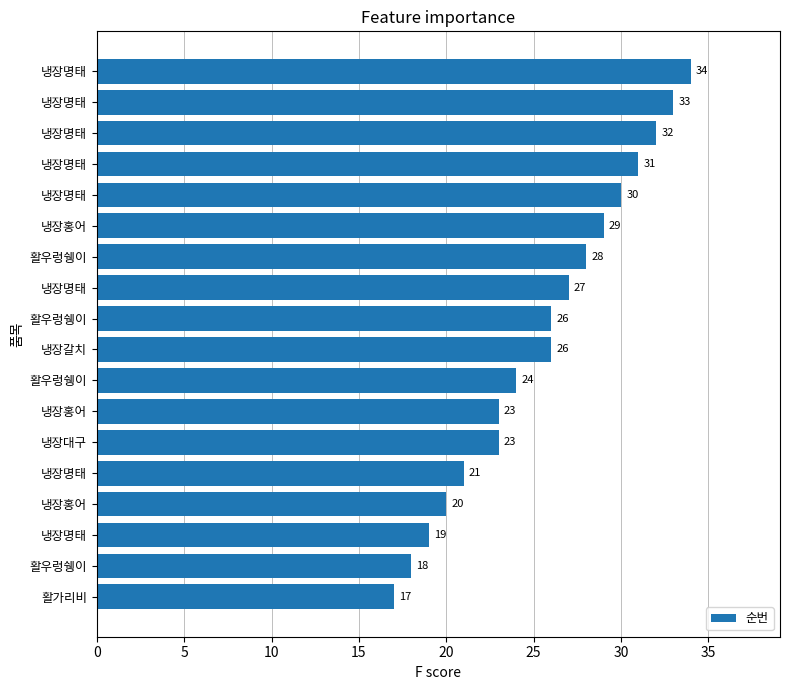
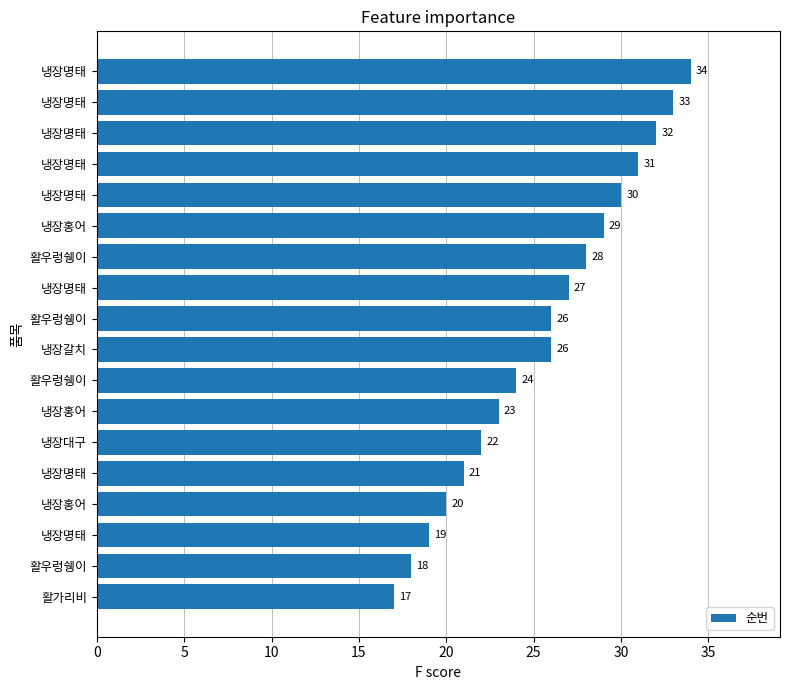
  {
    "냉장갈치": 26,
-   "냉장대구": 23,
+   "냉장대구": 22,
    "활가리비": 17
  }
